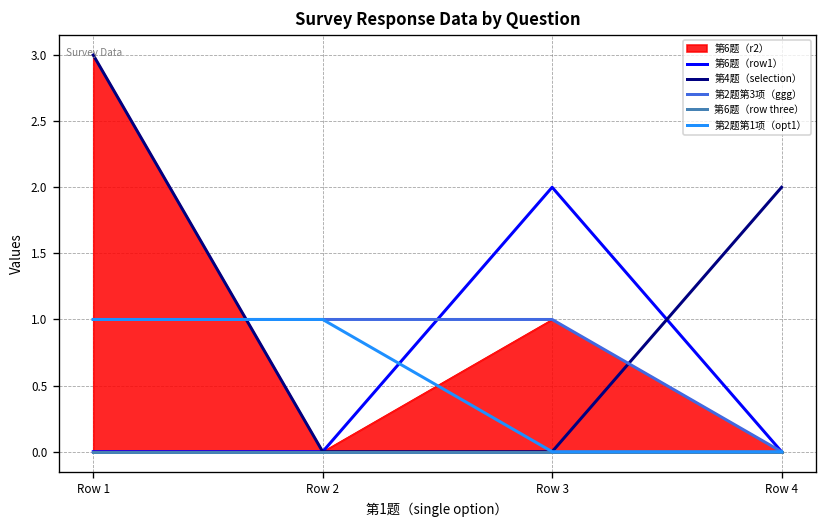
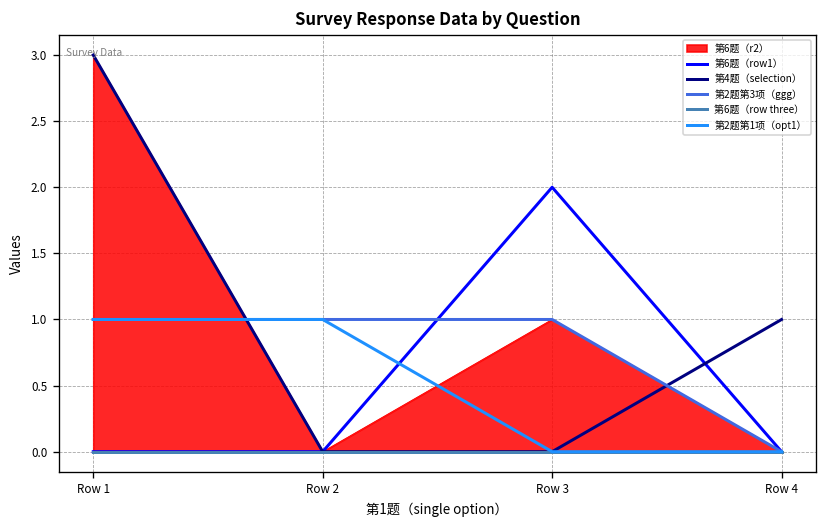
  {
    "第6题（row1）": {
      "Row 3": 2
    },
    "第4题（selection）": {
-     "Row 4": 2
+     "Row 4": 1
    }
  }
